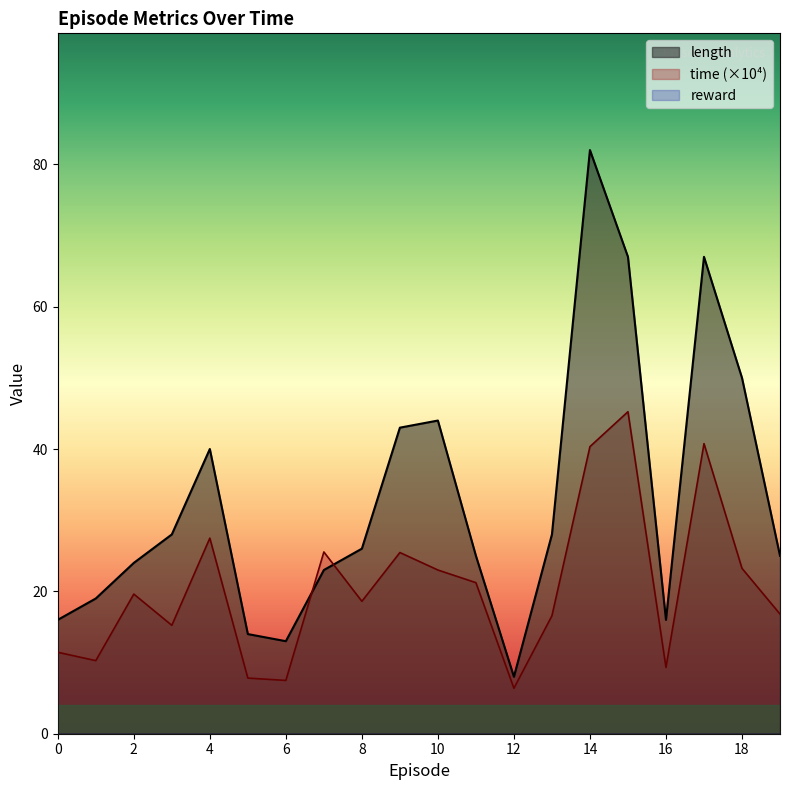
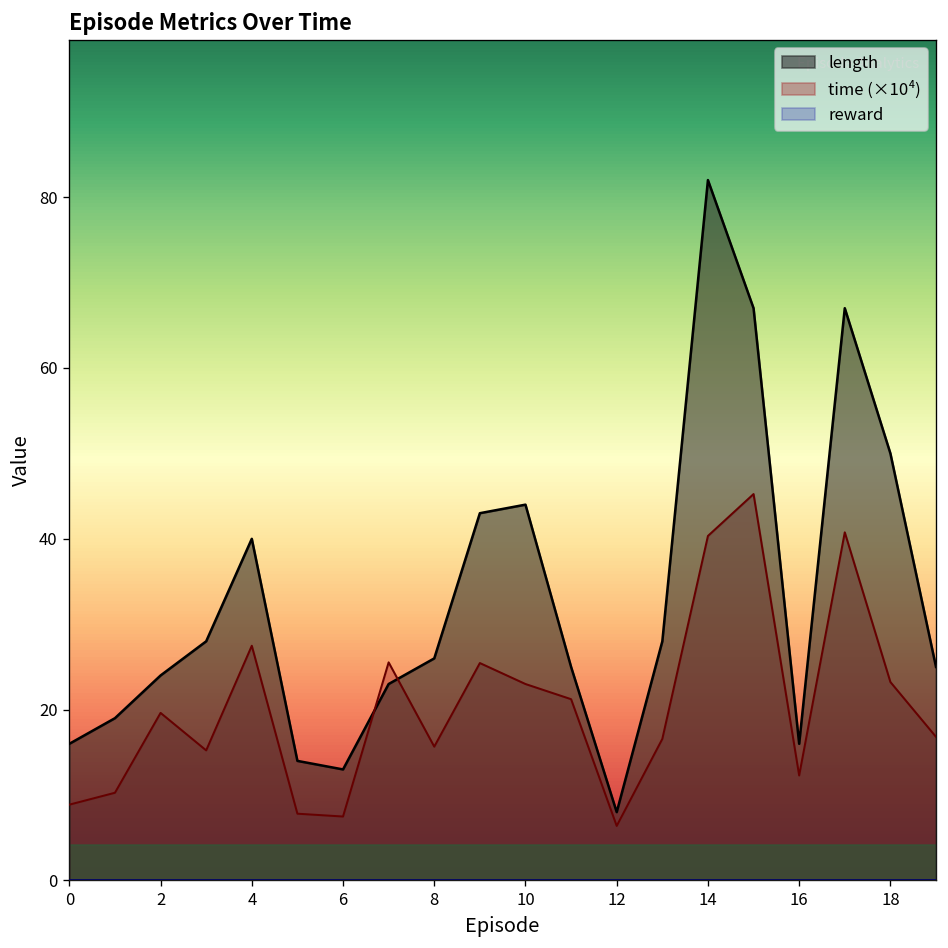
  {
    "time (×10⁴)": {
-     "0": 11,
+     "0": 9,
      "2": 20,
      "4": 27,
      "6": 7,
-     "8": 19,
+     "8": 16,
      "10": 23,
      "12": 6,
      "14": 40,
-     "16": 9,
+     "16": 12,
      "18": 23
    }
  }
